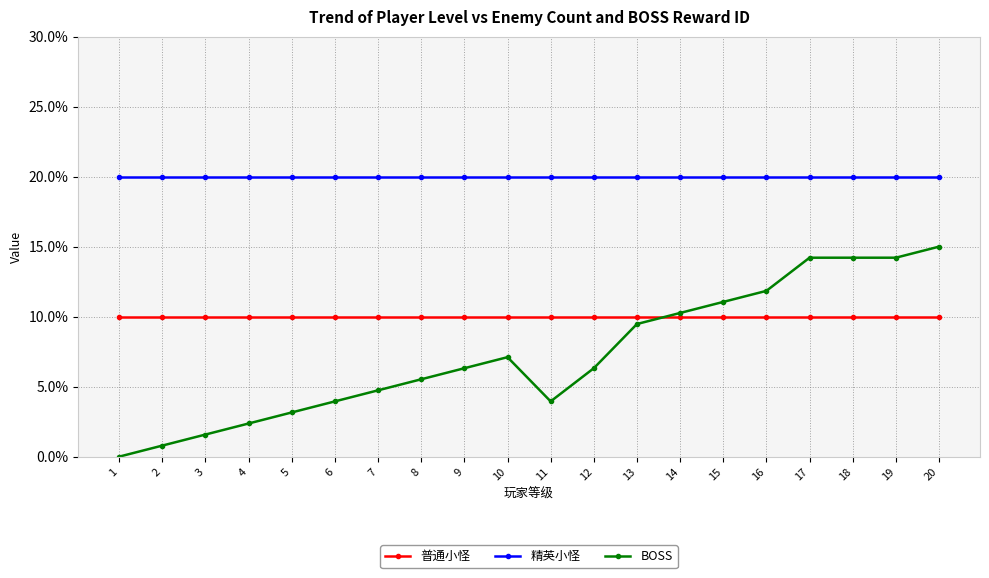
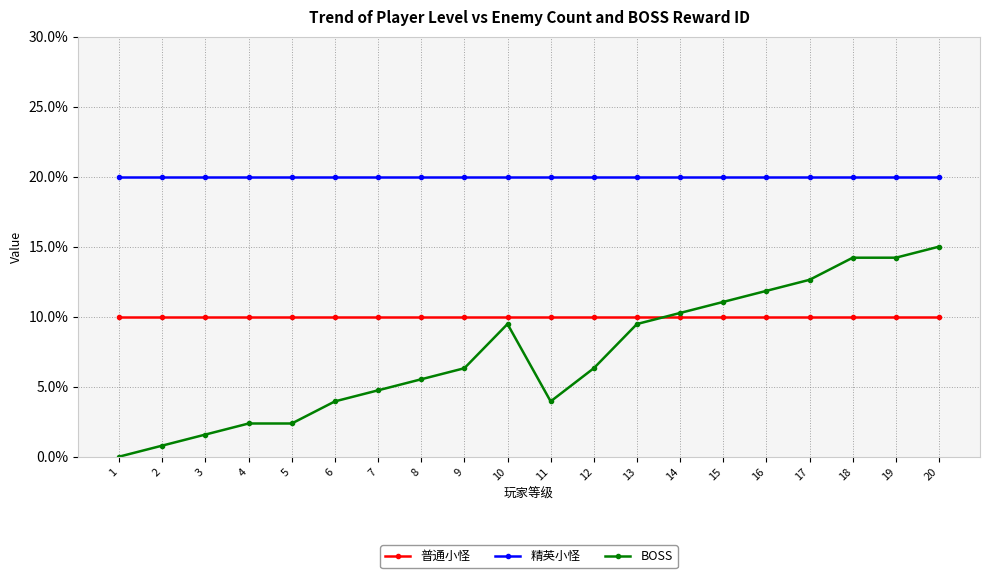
  {
    "普通小怪": {
      "1": "10.0%",
      "2": "10.0%",
      "3": "10.0%",
      "4": "10.0%",
      "5": "10.0%",
      "6": "10.0%",
      "7": "10.0%",
      "8": "10.0%",
      "9": "10.0%",
      "10": "10.0%",
      "11": "10.0%",
      "12": "10.0%",
      "13": "10.0%",
      "14": "10.0%",
      "15": "10.0%",
      "16": "10.0%",
      "17": "10.0%",
      "18": "10.0%",
      "19": "10.0%",
      "20": "10.0%"
    },
    "精英小怪": {
      "1": "20.0%",
      "2": "20.0%",
      "3": "20.0%",
      "4": "20.0%",
      "5": "20.0%",
      "6": "20.0%",
      "7": "20.0%",
      "8": "20.0%",
      "9": "20.0%",
      "10": "20.0%",
      "11": "20.0%",
      "12": "20.0%",
      "13": "20.0%",
      "14": "20.0%",
      "15": "20.0%",
      "16": "20.0%",
      "17": "20.0%",
      "18": "20.0%",
      "19": "20.0%",
      "20": "20.0%"
    },
    "BOSS": {
      "1": "0.0%",
      "2": "0.8%",
      "3": "1.6%",
      "4": "2.4%",
-     "5": "3.2%",
+     "5": "2.4%",
      "6": "3.9%",
      "7": "4.7%",
      "8": "5.5%",
      "9": "6.3%",
-     "10": "7.1%",
+     "10": "9.5%",
      "11": "3.9%",
      "12": "6.3%",
      "13": "9.5%",
      "14": "10.3%",
      "15": "11.1%",
      "16": "11.8%",
-     "17": "14.2%",
+     "17": "12.6%",
      "18": "14.2%",
      "19": "14.2%",
      "20": "15.0%"
    }
  }
